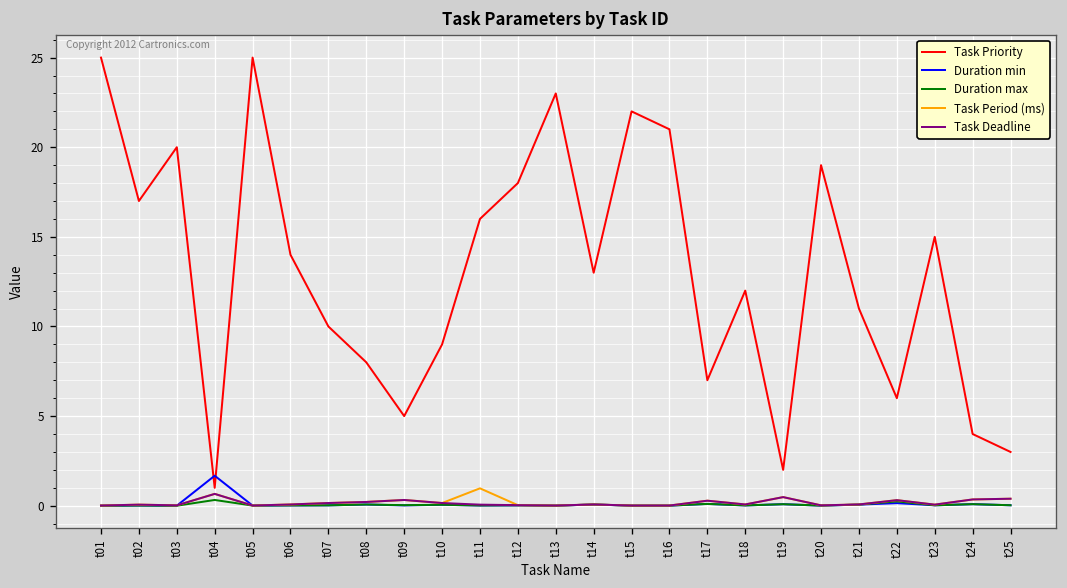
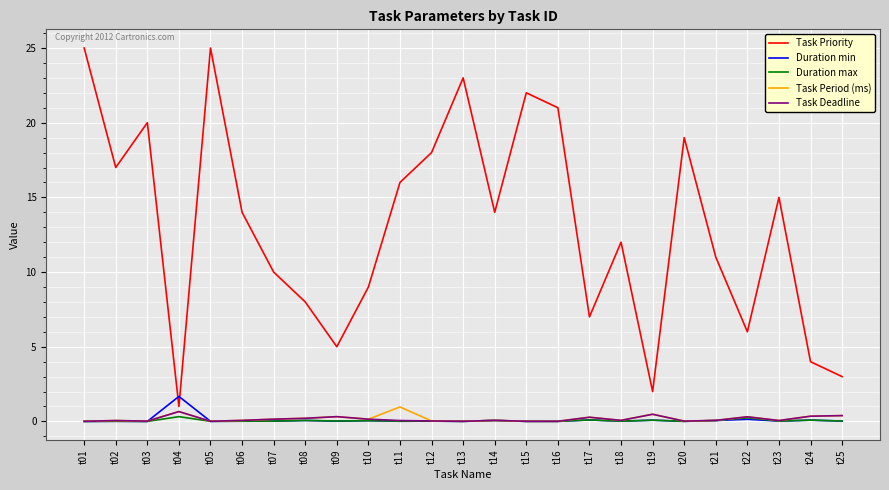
  {
    "Task Priority": {
      "t02": 17,
      "t03": 20,
      "t04": 1,
      "t05": 25,
      "t06": 14,
      "t07": 10,
      "t08": 8,
      "t09": 5,
      "t10": 9,
      "t11": 16,
      "t12": 18,
      "t13": 23,
-     "t14": 13,
+     "t14": 14,
      "t15": 22,
      "t16": 21,
      "t17": 7,
      "t18": 12,
      "t19": 2,
      "t20": 19,
      "t21": 11,
      "t22": 6,
      "t23": 15,
      "t24": 4,
      "t25": 3
    },
    "Duration min": {
      "t04": 1.7
    },
    "Duration max": {
      "t04": 0.3
    },
    "Task Period (ms)": {
      "t11": 1
    }
  }
